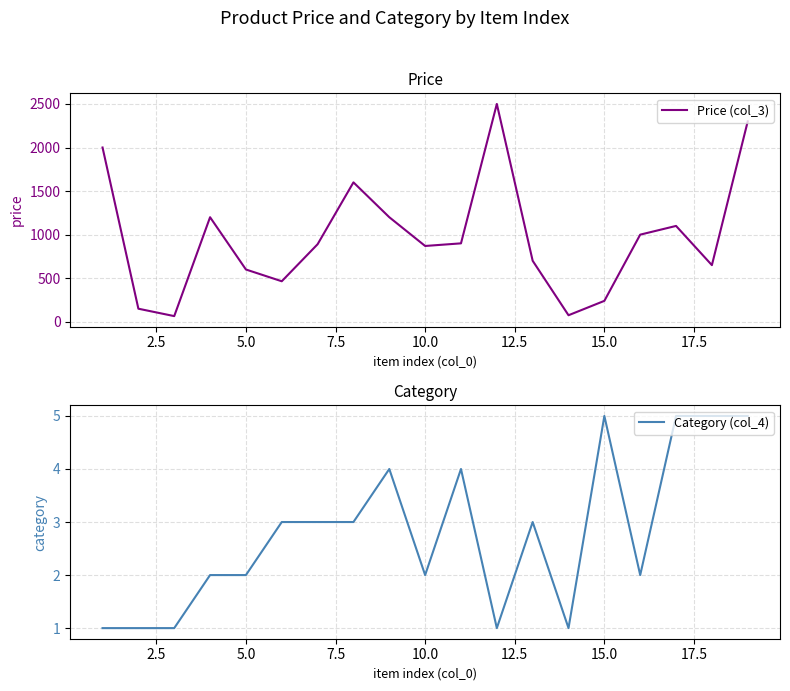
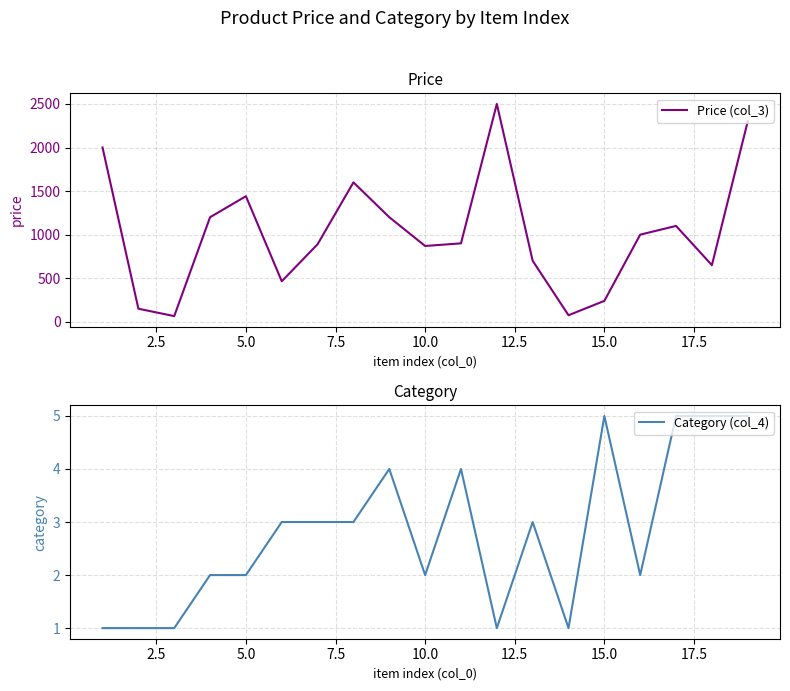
  {
    "Price": {
-     "5.0": 600,
+     "5.0": 1400,
      "10.0": 900,
      "15.0": 200
    },
    "Category": {
      "5.0": 2.0,
      "10.0": 2.0,
      "15.0": 5.0
    }
  }
